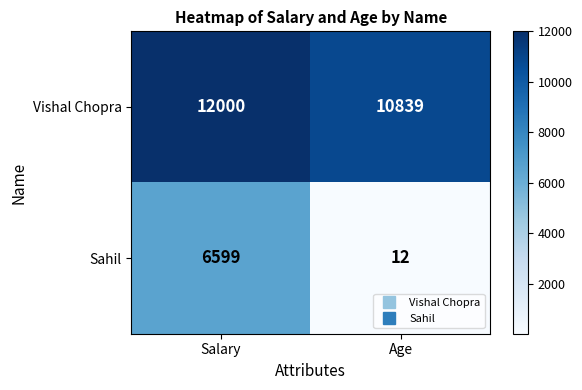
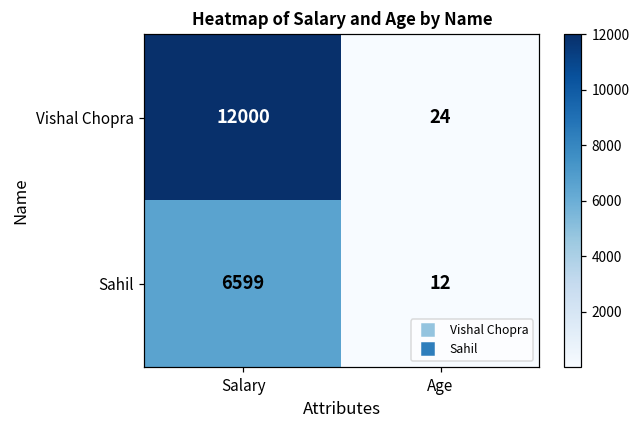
  {
    "Vishal Chopra": {
      "Salary": 12000,
-     "Age": 10839
+     "Age": 24
    },
    "Sahil": {
      "Salary": 6599,
      "Age": 12
    }
  }
